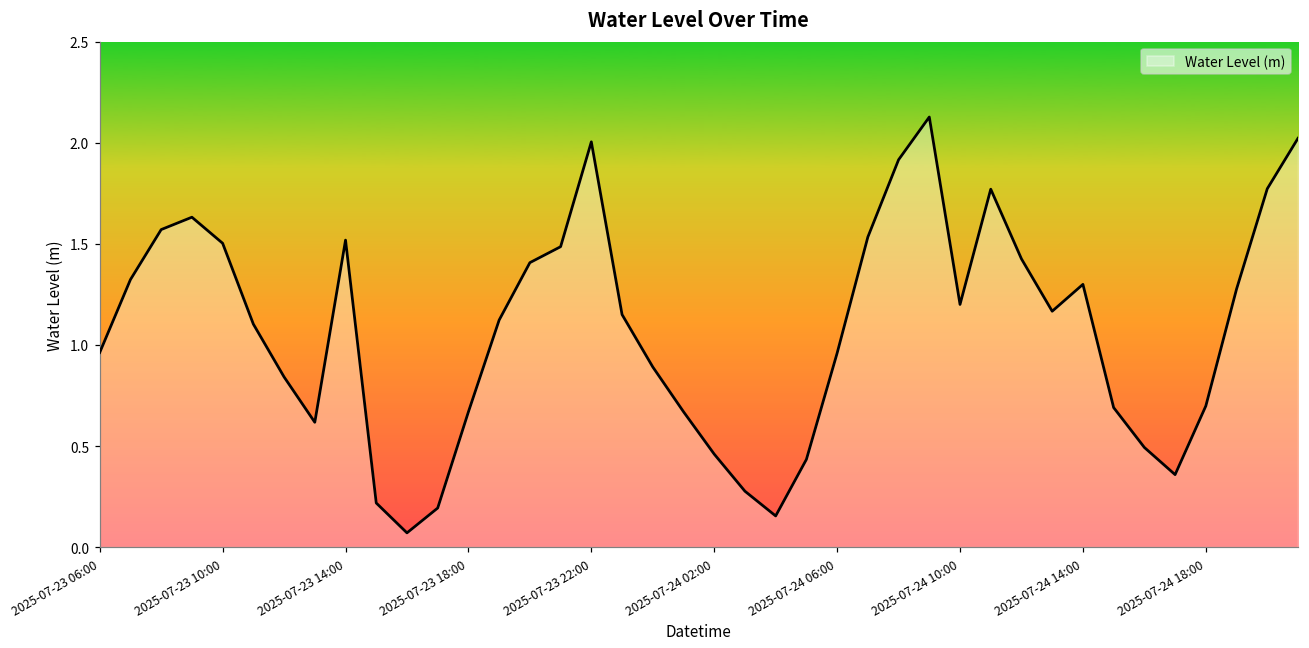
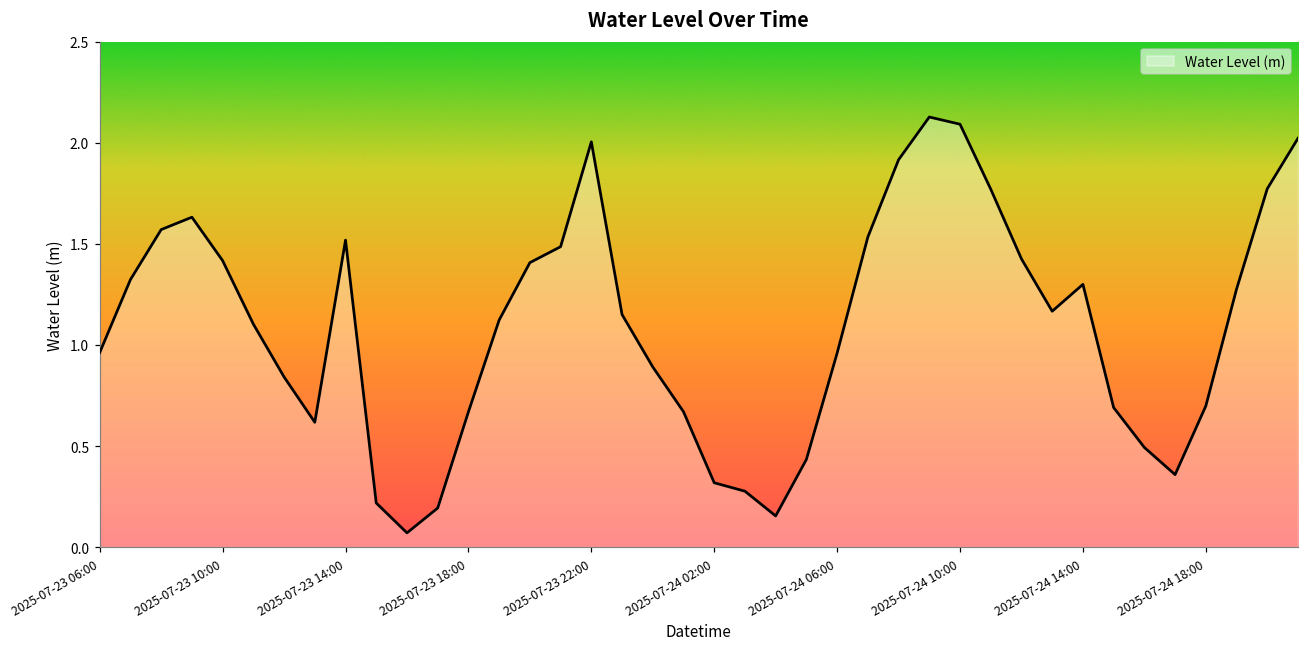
  {
    "2025-07-23 06:00": 0.96,
-   "2025-07-23 10:00": 1.50,
+   "2025-07-23 10:00": 1.42,
    "2025-07-23 14:00": 1.52,
    "2025-07-23 18:00": 0.67,
    "2025-07-23 22:00": 2.01,
-   "2025-07-24 02:00": 0.46,
+   "2025-07-24 02:00": 0.32,
    "2025-07-24 06:00": 0.96,
-   "2025-07-24 10:00": 1.20,
+   "2025-07-24 10:00": 2.09,
    "2025-07-24 14:00": 1.30,
    "2025-07-24 18:00": 0.70
  }
